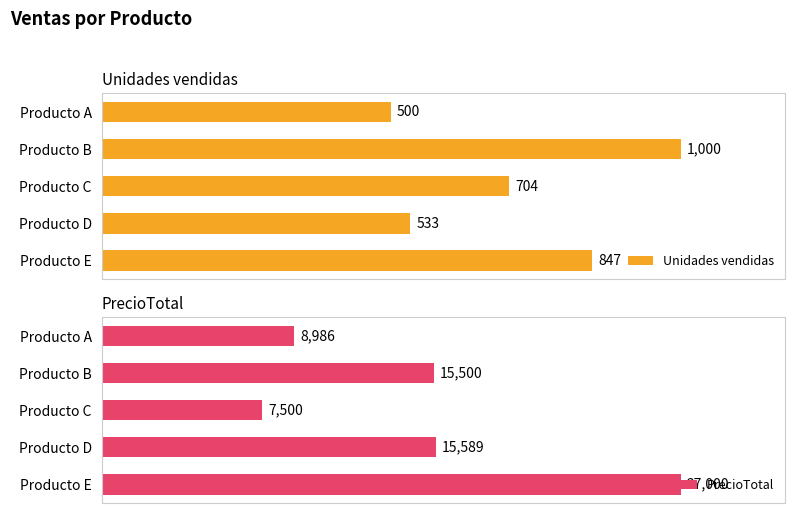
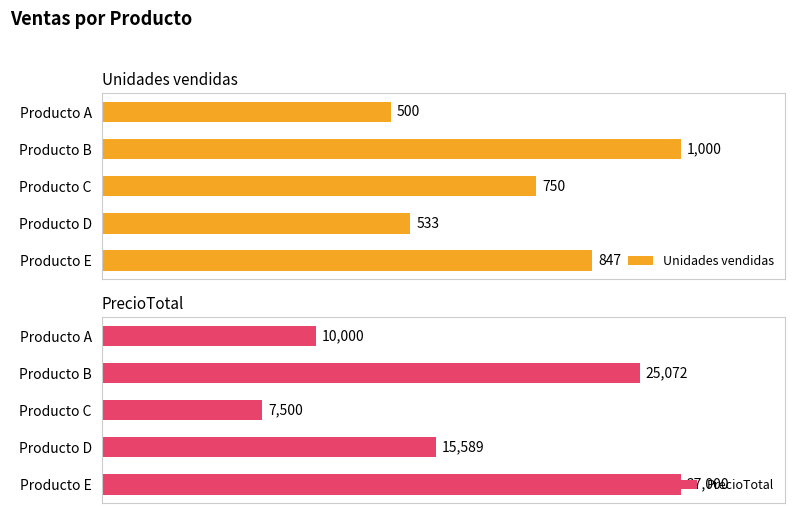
  {
    "Unidades vendidas": {
      "Producto A": "500",
      "Producto B": "1,000",
-     "Producto C": "704",
+     "Producto C": "750",
      "Producto D": "533",
      "Producto E": "847"
    },
    "PrecioTotal": {
-     "Producto A": "8,986",
-     "Producto B": "15,500",
+     "Producto A": "10,000",
+     "Producto B": "25,072",
      "Producto C": "7,500",
      "Producto D": "15,589",
      "Producto E": "27,000"
    }
  }
